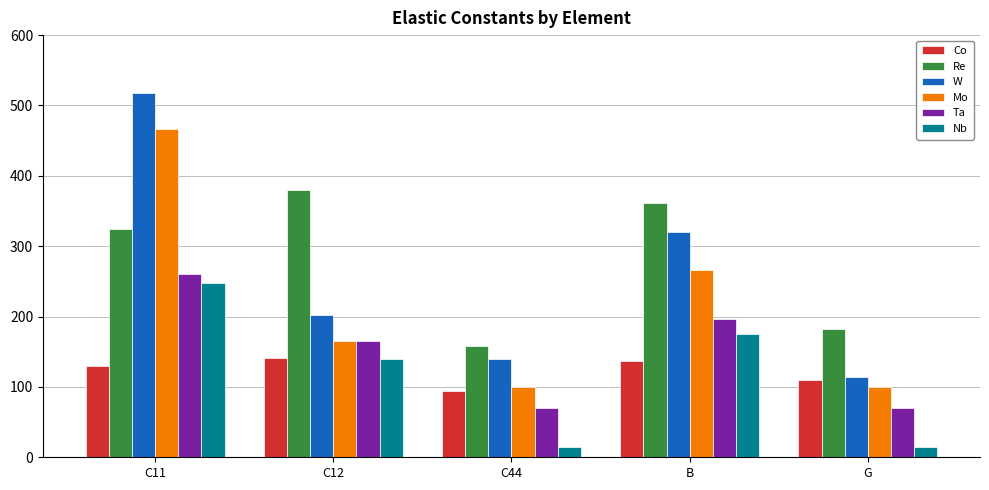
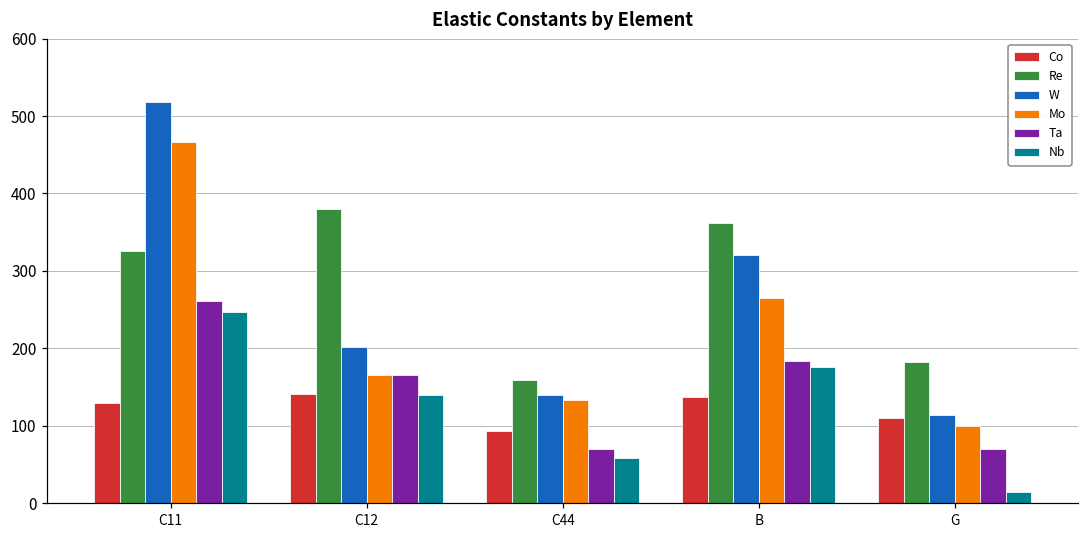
  {
    "Co": {
      "C11": 130,
      "C12": 140,
      "C44": 90,
      "B": 140,
      "G": 110
    },
    "Re": {
      "C11": 330,
      "C12": 380,
      "C44": 160,
      "B": 360,
      "G": 180
    },
    "W": {
      "C11": 520,
      "C12": 200,
      "C44": 140,
      "B": 320,
      "G": 110
    },
    "Mo": {
      "C11": 470,
      "C12": 170,
-     "C44": 100,
+     "C44": 130,
      "B": 270,
      "G": 100
    },
    "Ta": {
      "C11": 260,
      "C12": 170,
      "C44": 70,
-     "B": 200,
+     "B": 180,
      "G": 70
    },
    "Nb": {
      "C11": 250,
      "C12": 140,
-     "C44": 10,
+     "C44": 60,
      "B": 180,
      "G": 10
    }
  }
